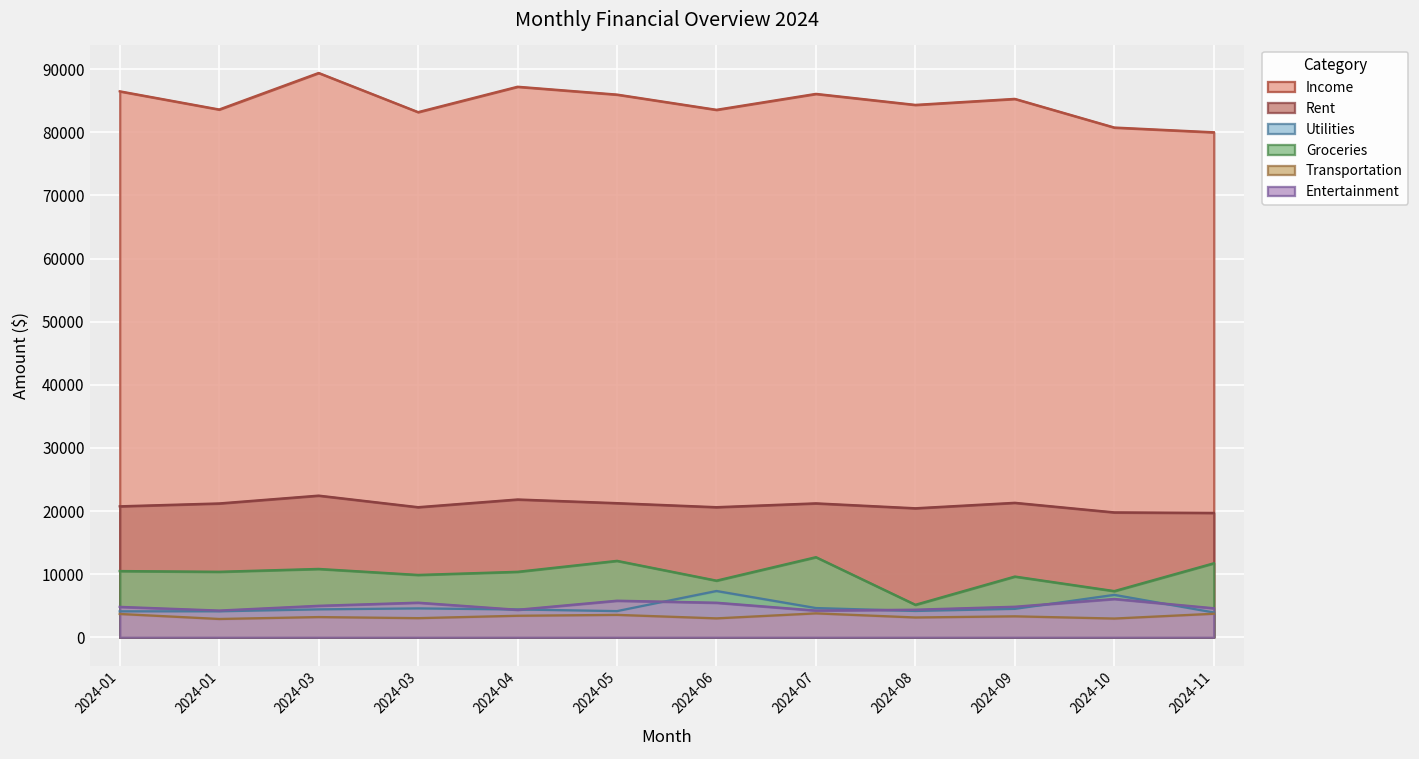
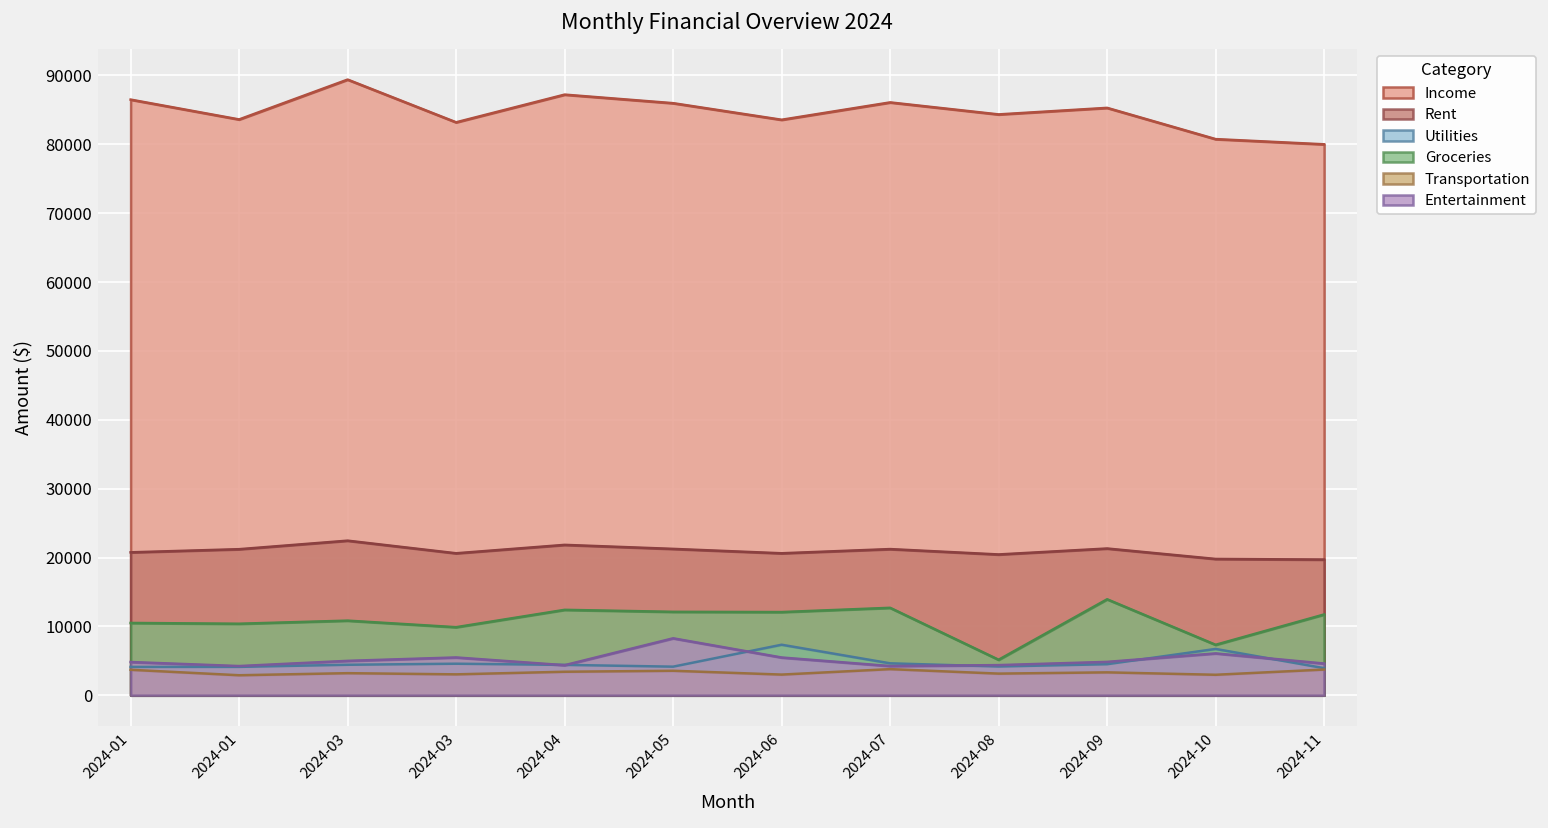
  {
    "Utilities": {
      "2024-05": 4000,
      "2024-06": 7000,
      "2024-10": 7000
    },
    "Groceries": {
-     "2024-04": 10000,
+     "2024-04": 12000,
      "2024-05": 12000,
-     "2024-06": 9000,
+     "2024-06": 12000,
      "2024-07": 13000,
      "2024-08": 5000,
-     "2024-09": 10000,
+     "2024-09": 14000,
      "2024-10": 7000,
      "2024-11": 12000
    },
    "Entertainment": {
-     "2024-05": 6000,
+     "2024-05": 8000,
      "2024-06": 5000,
      "2024-10": 6000,
      "2024-11": 5000
    }
  }
